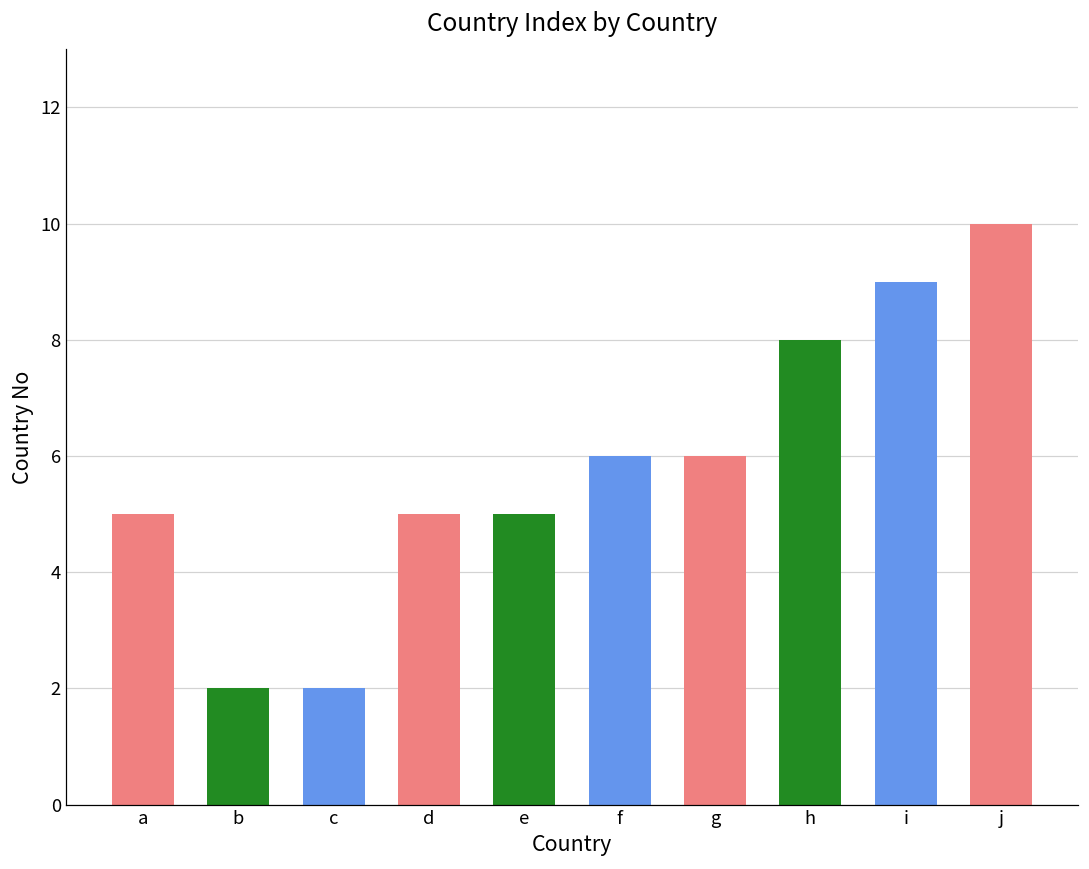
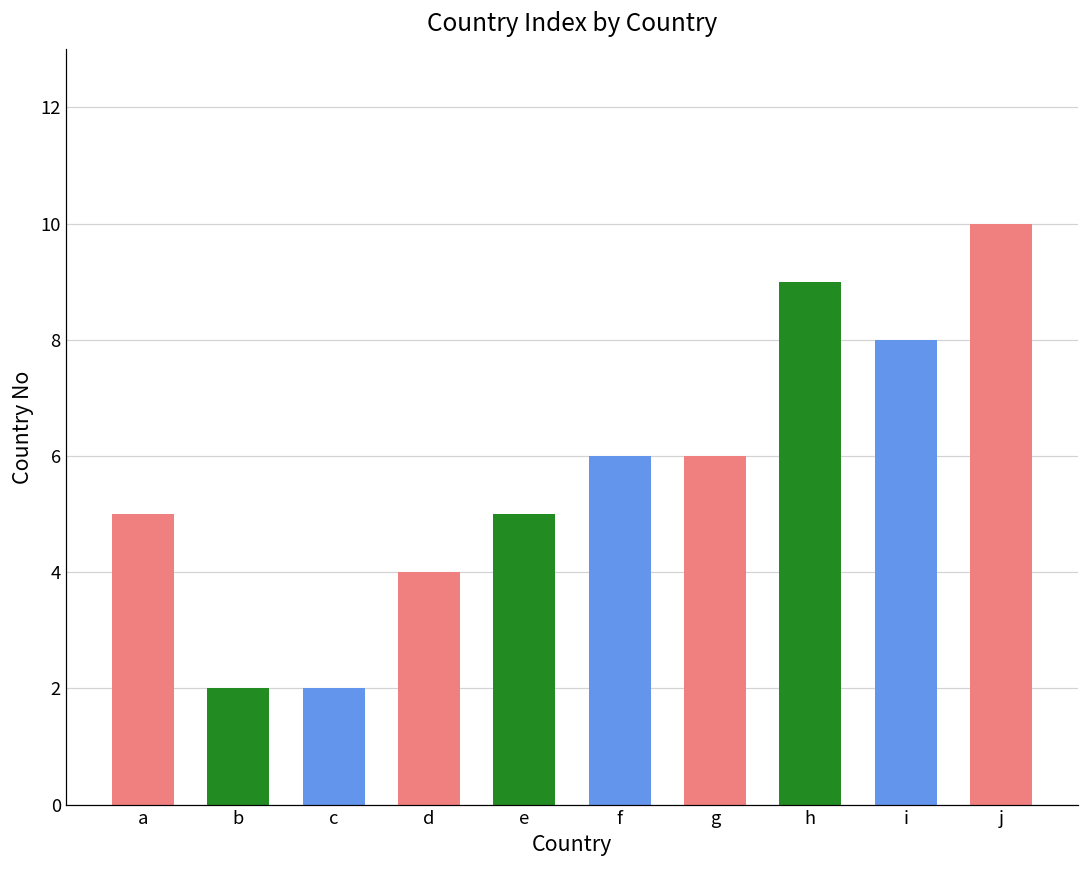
  {
    "a": 5,
    "b": 2,
    "c": 2,
-   "d": 5,
+   "d": 4,
    "e": 5,
    "f": 6,
    "g": 6,
-   "h": 8,
-   "i": 9,
+   "h": 9,
+   "i": 8,
    "j": 10
  }
